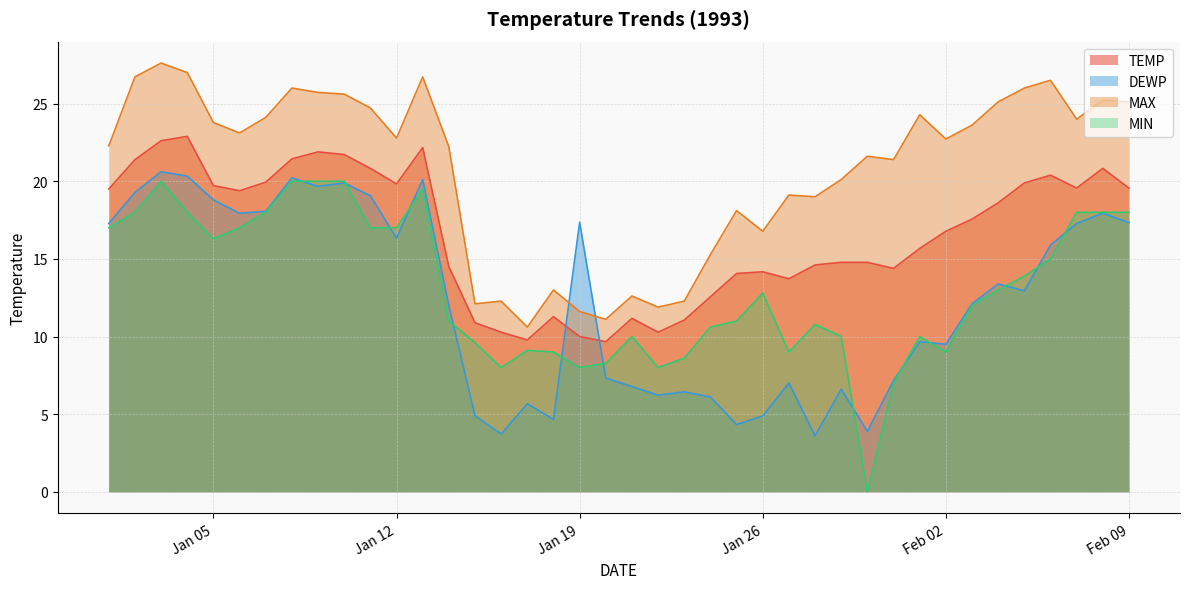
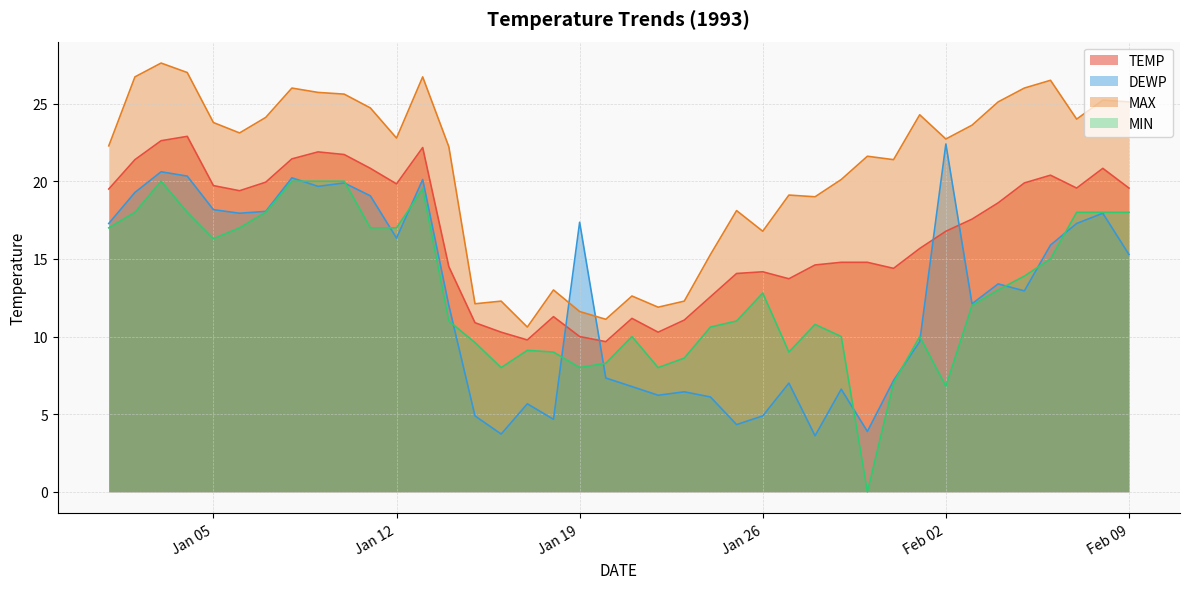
  {
    "DEWP": {
-     "Jan 05": 18.8,
+     "Jan 05": 18.2,
      "Jan 12": 16.3,
      "Jan 19": 17.4,
      "Jan 26": 4.9,
-     "Feb 02": 9.5,
-     "Feb 09": 17.3
+     "Feb 02": 22.4,
+     "Feb 09": 15.3
    },
    "MIN": {
      "Jan 05": 16.3,
      "Jan 12": 17.0,
      "Jan 19": 8.0,
      "Jan 26": 12.8,
-     "Feb 02": 9.0,
+     "Feb 02": 6.8,
      "Feb 09": 18.0
    }
  }
